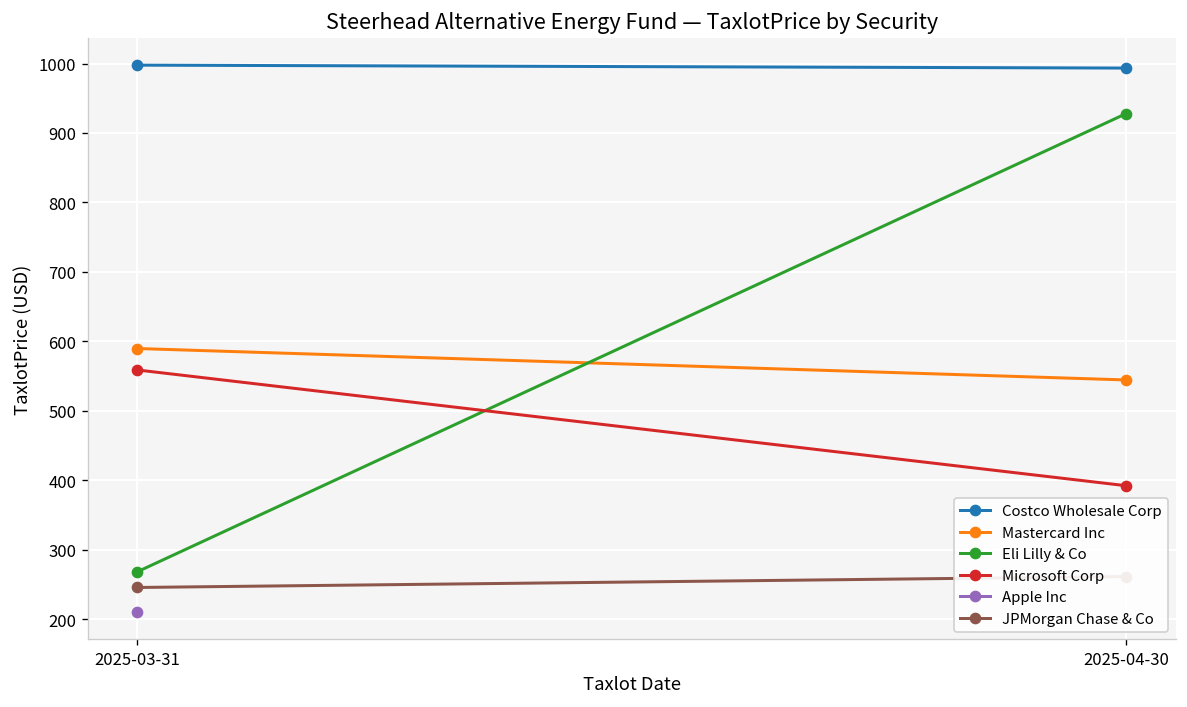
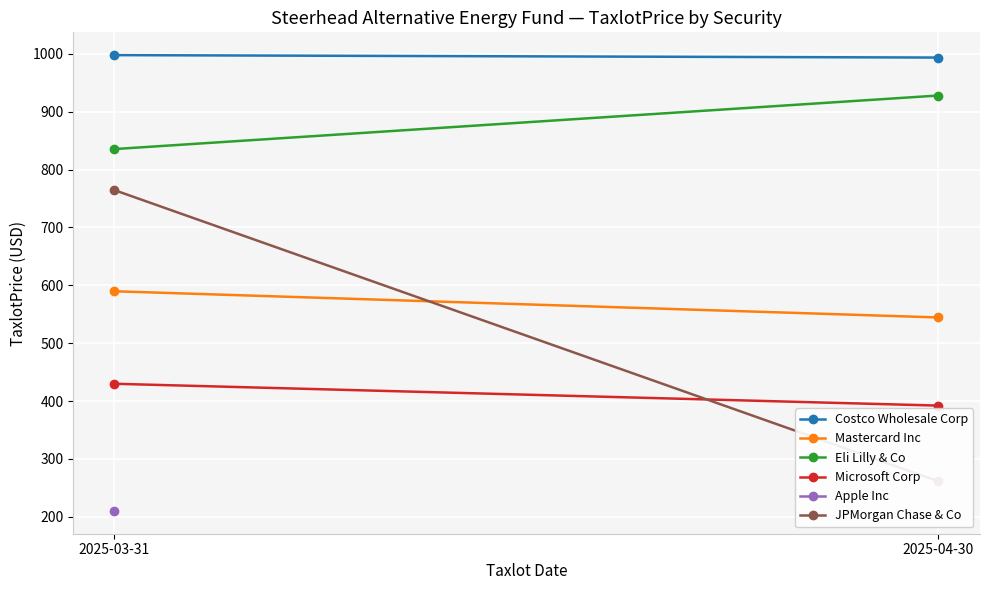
  {
    "Costco Wholesale Corp": {
      "2025-03-31": 1000,
      "2025-04-30": 990
    },
    "Mastercard Inc": {
      "2025-03-31": 590,
      "2025-04-30": 540
    },
    "Eli Lilly & Co": {
-     "2025-03-31": 270,
+     "2025-03-31": 840,
      "2025-04-30": 930
    },
    "Microsoft Corp": {
-     "2025-03-31": 560,
+     "2025-03-31": 430,
      "2025-04-30": 390
    },
    "Apple Inc": {
      "2025-03-31": 210
    },
    "JPMorgan Chase & Co": {
-     "2025-03-31": 250
+     "2025-03-31": 760
    }
  }
